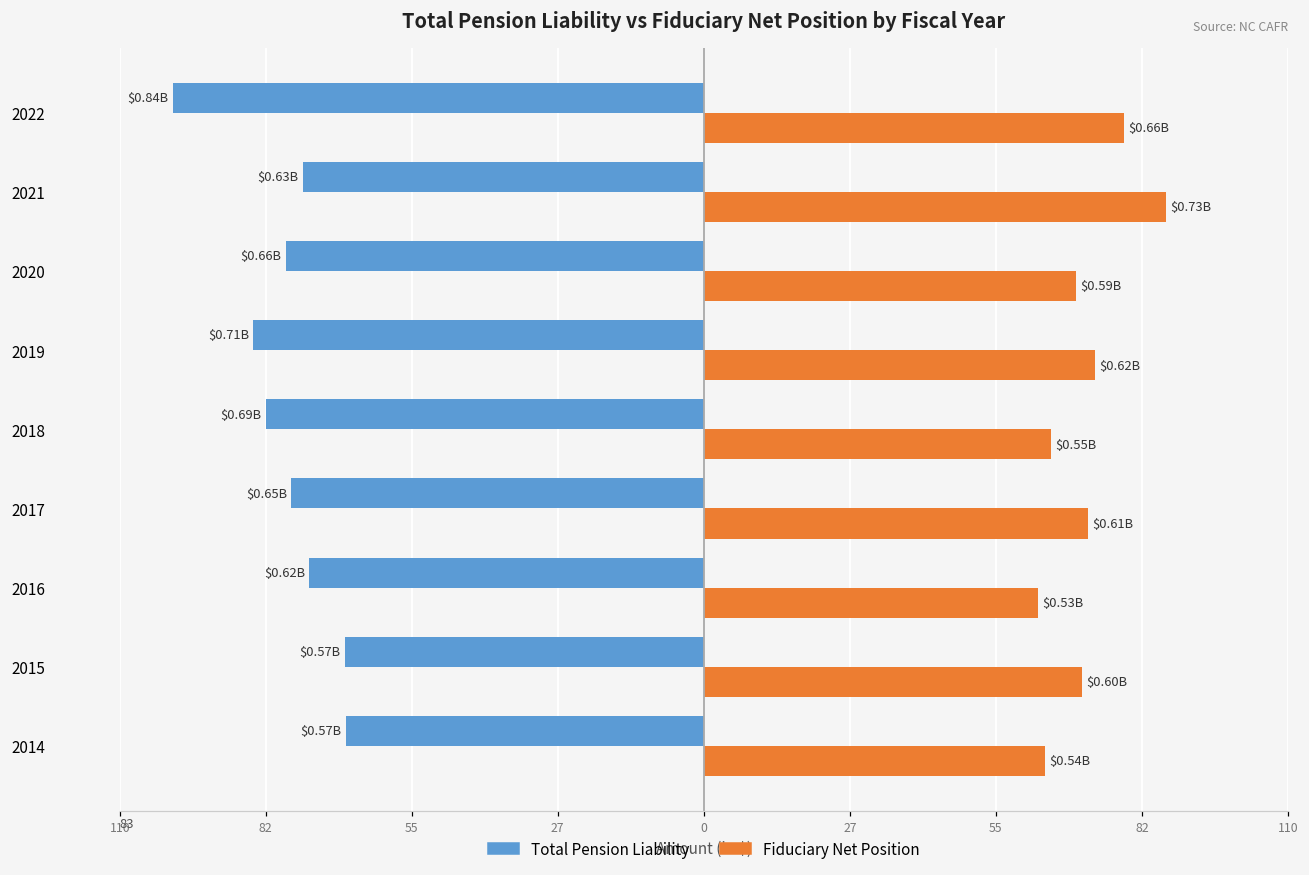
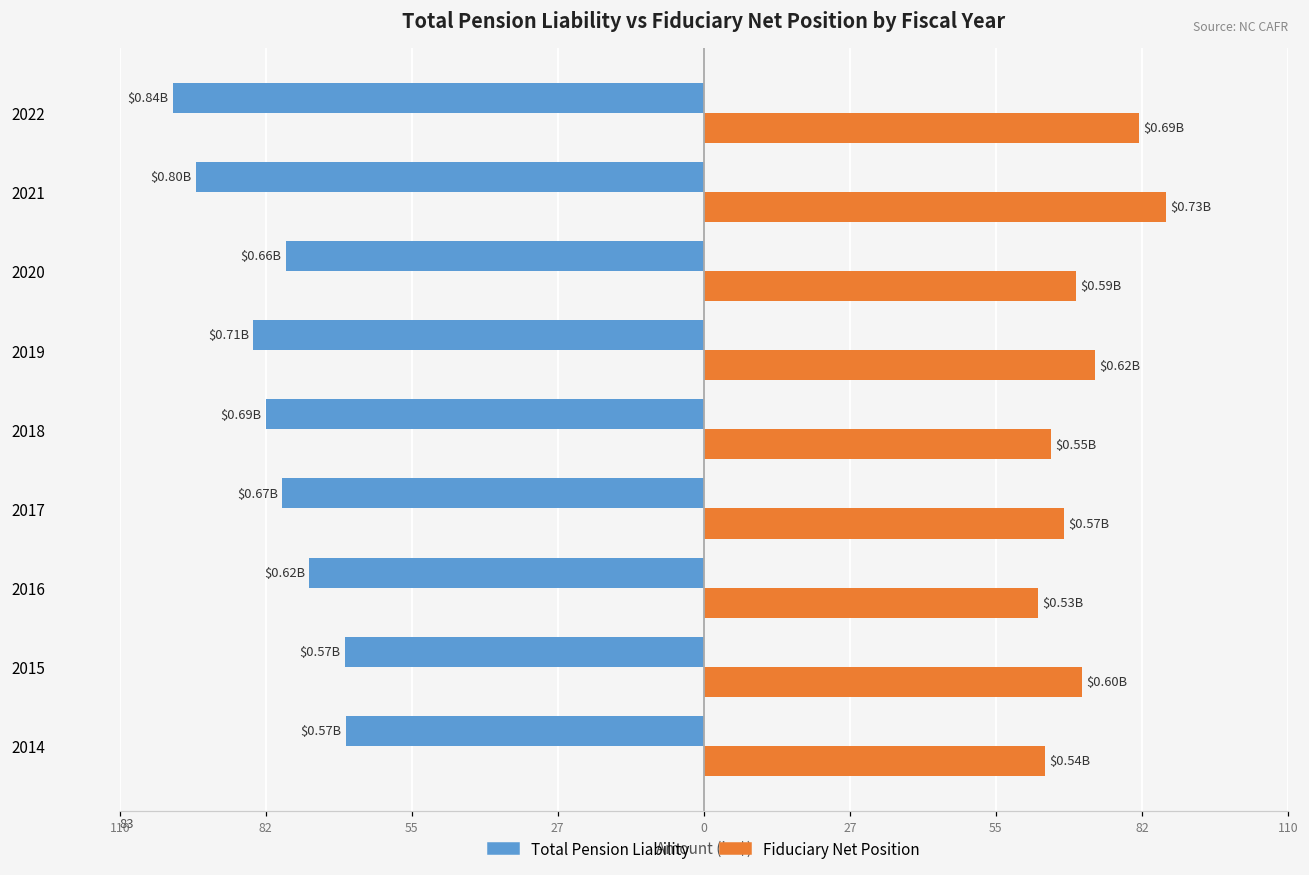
  {
    "Total Pension Liability": {
-     "2021": "$0.63B",
-     "2017": "$0.65B"
+     "2021": "$0.80B",
+     "2017": "$0.67B"
    },
    "Fiduciary Net Position": {
-     "2022": "$0.66B",
-     "2017": "$0.61B"
+     "2022": "$0.69B",
+     "2017": "$0.57B"
    }
  }
